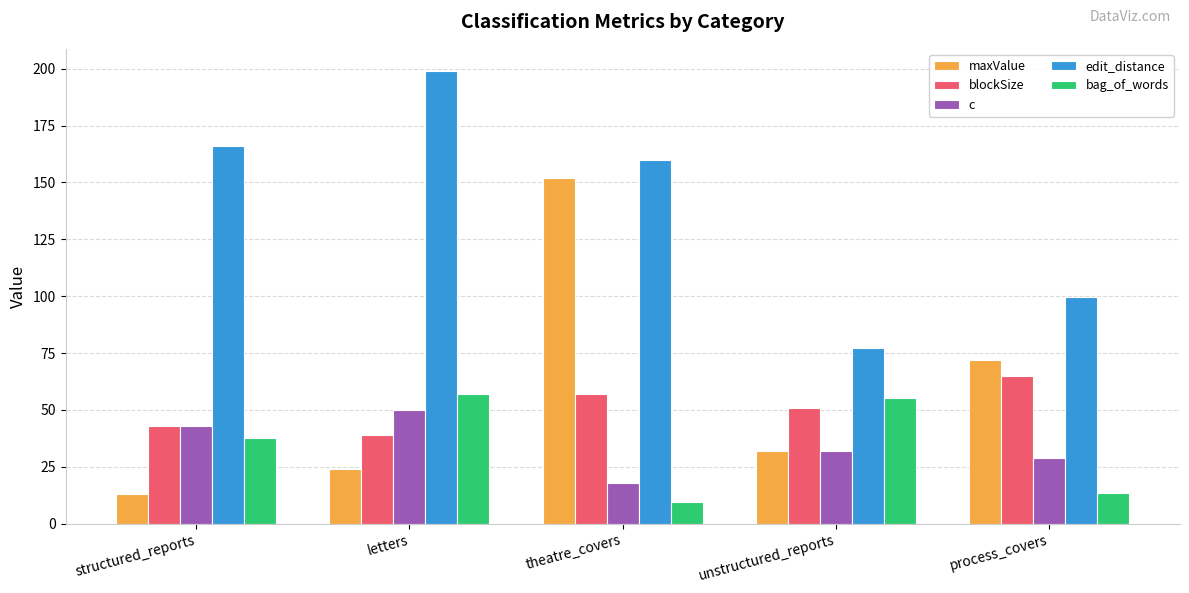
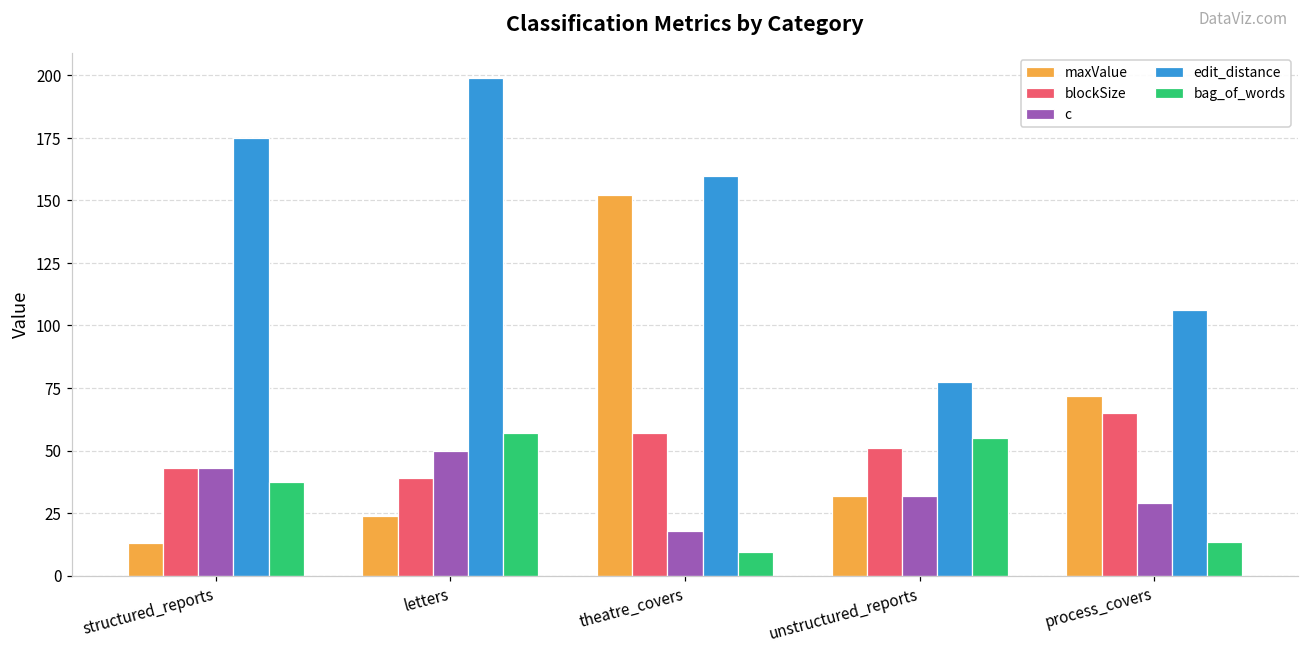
  {
    "maxValue": {
      "structured_reports": 13,
      "letters": 24,
      "theatre_covers": 152,
      "unstructured_reports": 32,
      "process_covers": 72
    },
    "blockSize": {
      "structured_reports": 43,
      "letters": 39,
      "theatre_covers": 57,
      "unstructured_reports": 51,
      "process_covers": 65
    },
    "c": {
      "structured_reports": 43,
      "letters": 50,
      "theatre_covers": 18,
      "unstructured_reports": 32,
      "process_covers": 29
    },
    "edit_distance": {
-     "structured_reports": 166,
+     "structured_reports": 175,
      "letters": 199,
      "theatre_covers": 160,
      "unstructured_reports": 77,
-     "process_covers": 100
+     "process_covers": 106
    },
    "bag_of_words": {
      "structured_reports": 37,
      "letters": 57,
      "theatre_covers": 9,
      "unstructured_reports": 55,
      "process_covers": 13
    }
  }
